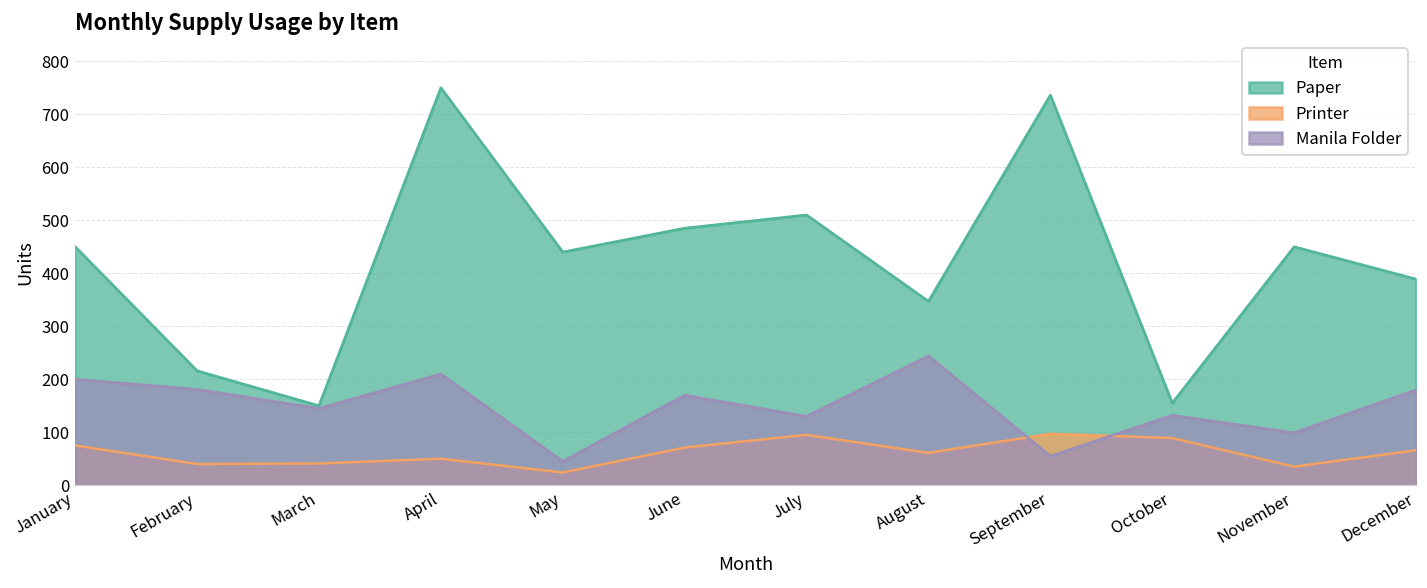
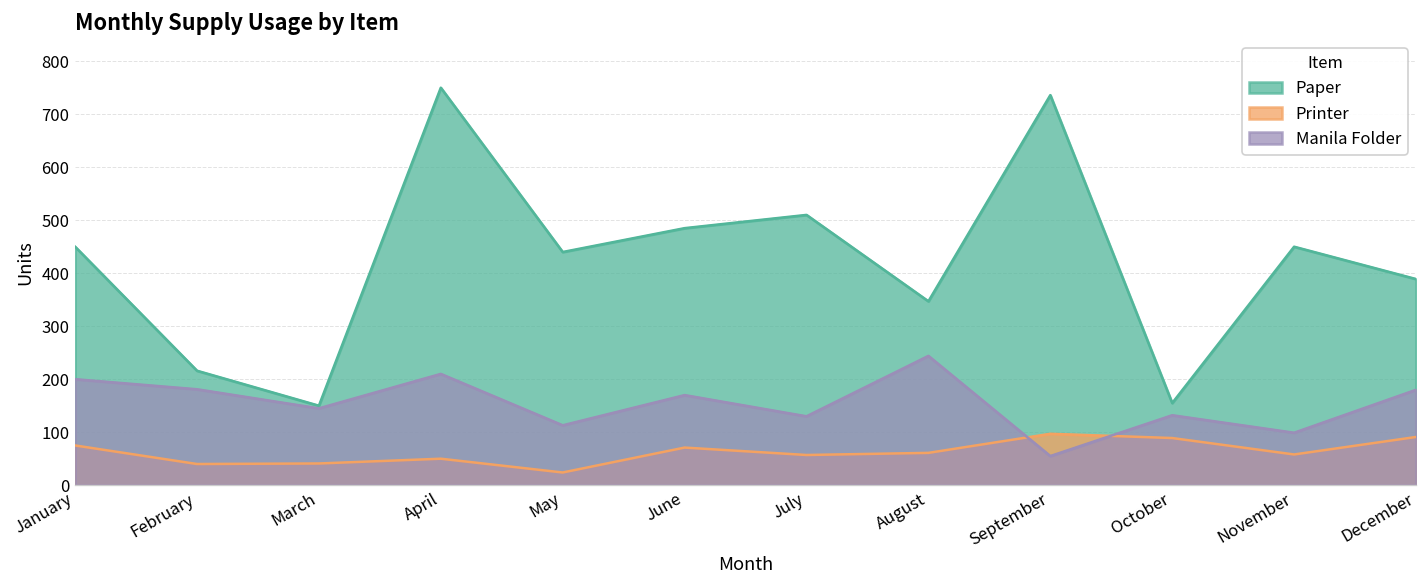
  {
    "Paper": {
      "January": 450,
      "February": 220,
      "April": 750,
      "May": 440,
      "June": 490,
      "July": 510,
      "August": 350,
      "September": 740,
      "October": 160,
      "November": 450,
      "December": 390
    },
    "Printer": {
      "January": 80,
      "February": 40,
      "March": 40,
      "April": 50,
      "May": 20,
      "June": 70,
-     "July": 100,
+     "July": 60,
      "August": 60,
      "September": 100,
      "October": 90,
-     "November": 40,
-     "December": 70
+     "November": 60,
+     "December": 90
    },
    "Manila Folder": {
      "January": 200,
      "February": 180,
      "April": 210,
-     "May": 50,
+     "May": 110,
      "June": 170,
      "July": 130,
      "August": 240,
      "September": 60,
      "October": 130,
      "November": 100,
      "December": 180
    }
  }
